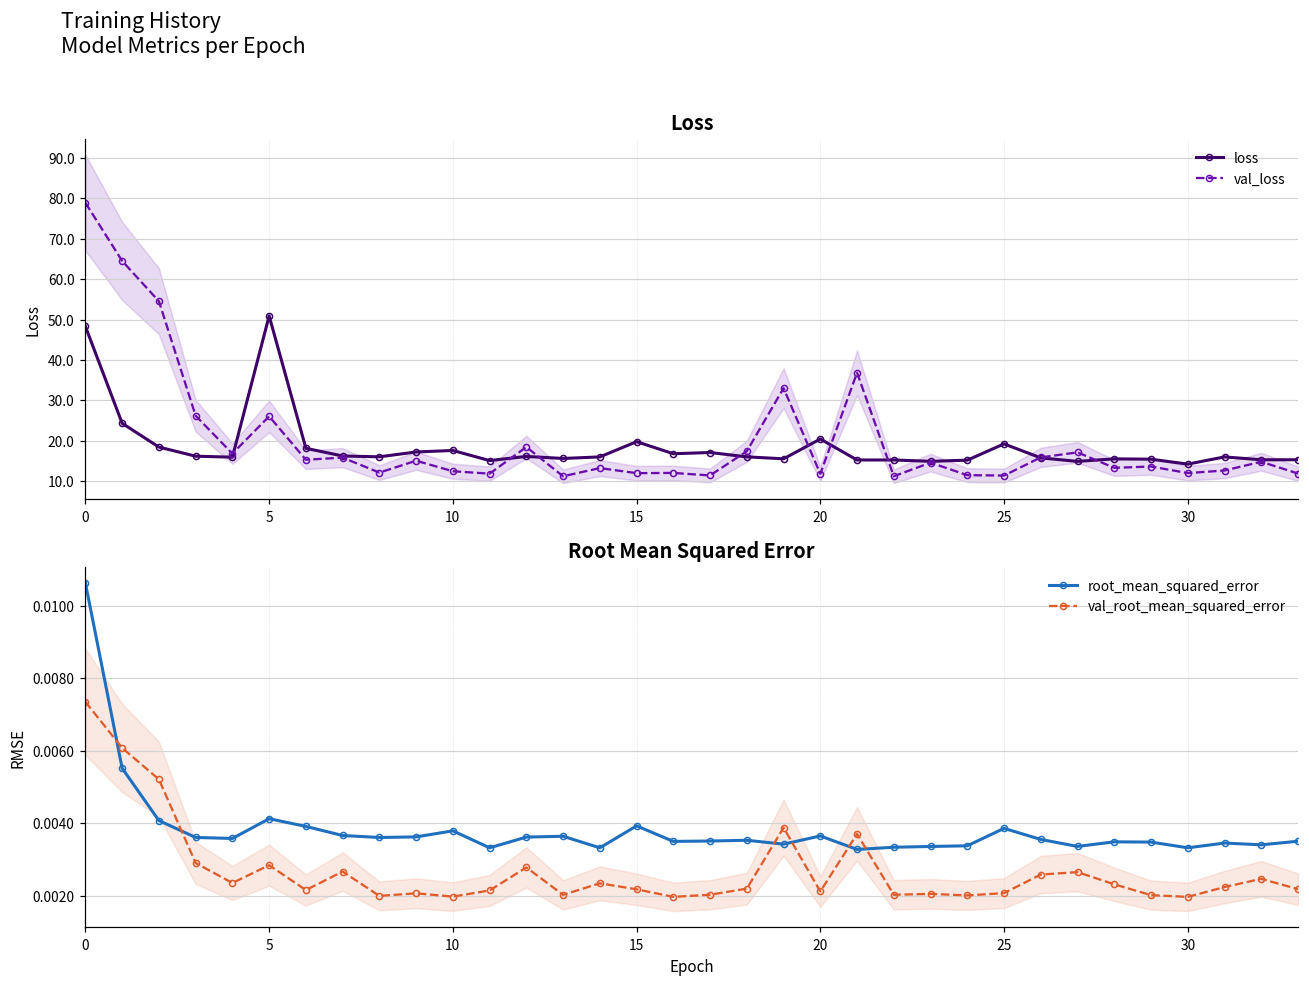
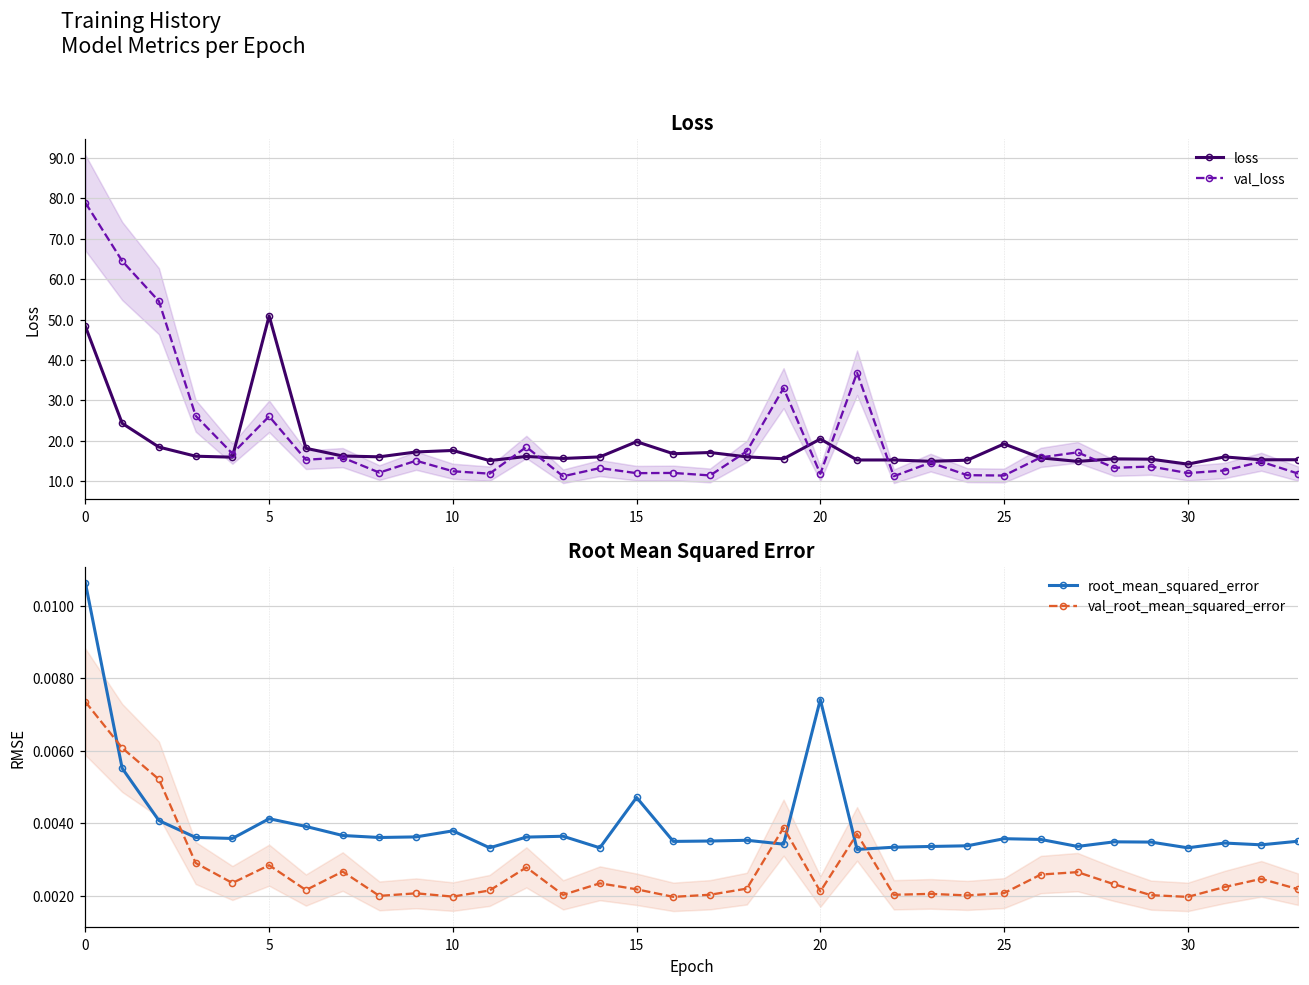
  {
    "Loss": {
      "loss": {
        "0": 48,
        "5": 51,
        "10": 18,
        "15": 20,
        "20": 20,
        "25": 19
      }
    },
    "Root Mean Squared Error": {
      "root_mean_squared_error": {
        "0": 0.0106,
        "5": 0.0041,
        "10": 0.0038,
-       "15": 0.0039,
-       "20": 0.0036,
-       "25": 0.0039,
+       "15": 0.0047,
+       "20": 0.0074,
+       "25": 0.0036,
        "30": 0.0033
      }
    }
  }
